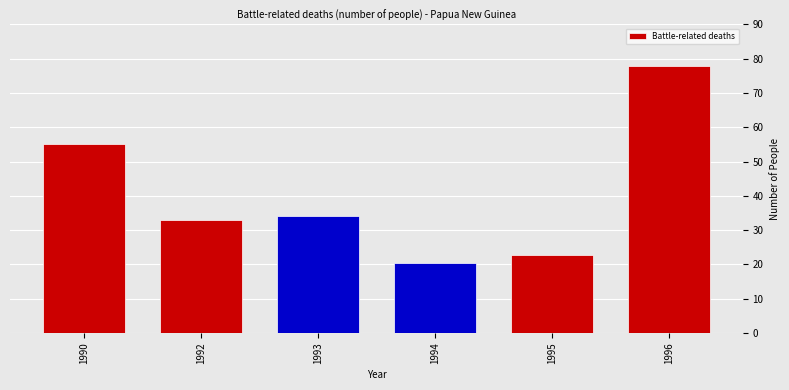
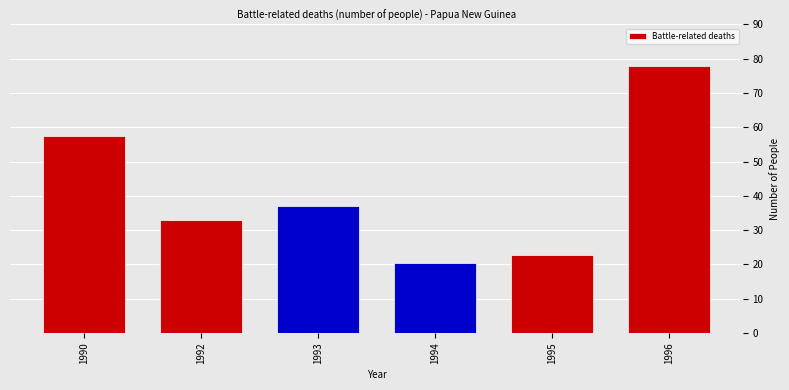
  {
-   "1990": 55,
+   "1990": 58,
    "1992": 33,
-   "1993": 34,
+   "1993": 37,
    "1994": 20,
    "1995": 23,
    "1996": 78
  }
